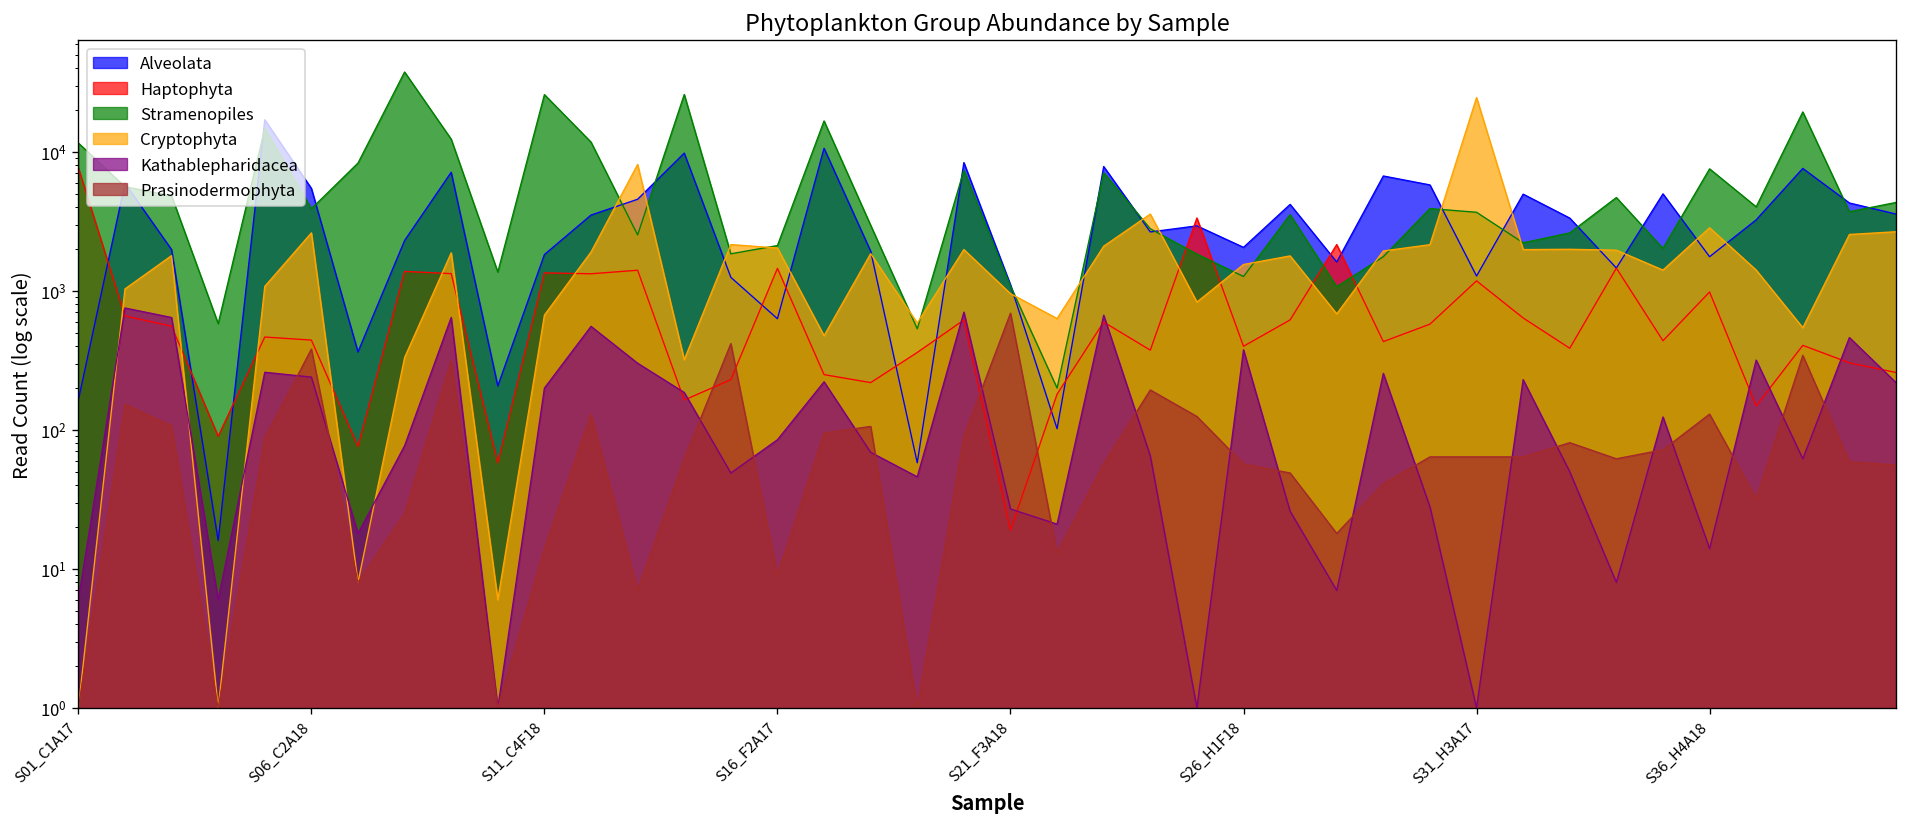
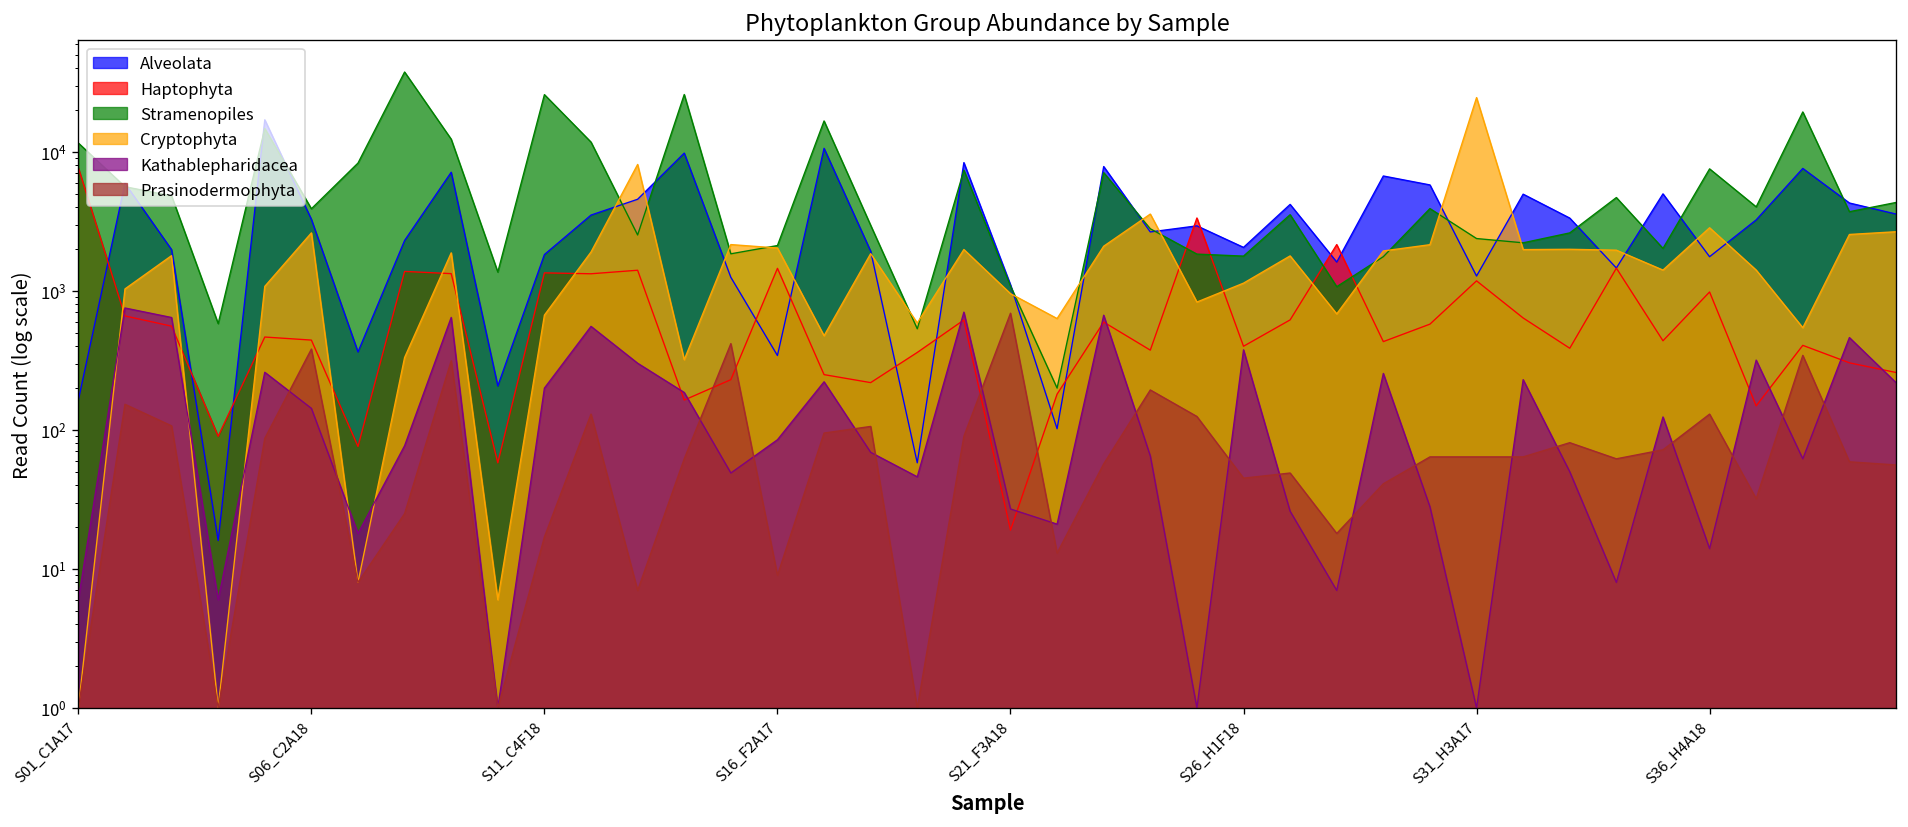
  {
    "Alveolata": {
      "S01_C1A17": 160,
-     "S06_C2A18": 5000,
+     "S06_C2A18": 3300,
      "S11_C4F18": 1800,
-     "S16_F2A17": 600,
+     "S16_F2A17": 340,
      "S26_H1F18": 2100,
      "S31_H3A17": 1300,
      "S36_H4A18": 1800
    },
    "Haptophyta": {
      "S01_C1A17": 8000,
      "S06_C2A18": 440,
      "S11_C4F18": 1300,
      "S16_F2A17": 1500,
      "S21_F3A18": 19,
      "S26_H1F18": 400,
      "S31_H3A17": 1200,
      "S36_H4A18": 1000
    },
    "Stramenopiles": {
      "S01_C1A17": 12000,
      "S06_C2A18": 3900,
      "S11_C4F18": 26000,
-     "S26_H1F18": 1300,
-     "S31_H3A17": 3700,
+     "S26_H1F18": 1800,
+     "S31_H3A17": 2400,
      "S36_H4A18": 8000
    },
    "Cryptophyta": {
      "S06_C2A18": 2600,
      "S11_C4F18": 700,
      "S21_F3A18": 1000,
-     "S26_H1F18": 1600,
+     "S26_H1F18": 1100,
      "S31_H3A17": 25000,
      "S36_H4A18": 2800
    },
    "Kathablepharidacea": {
      "S01_C1A17": 6,
-     "S06_C2A18": 240,
+     "S06_C2A18": 140,
      "S11_C4F18": 200,
      "S16_F2A17": 90,
      "S21_F3A18": 27,
      "S26_H1F18": 380,
      "S31_H3A17": 1,
      "S36_H4A18": 14
    },
    "Prasinodermophyta": {
      "S06_C2A18": 380,
-     "S11_C4F18": 14,
+     "S11_C4F18": 17,
      "S16_F2A17": 9,
      "S21_F3A18": 700,
-     "S26_H1F18": 60,
+     "S26_H1F18": 45,
      "S31_H3A17": 60,
      "S36_H4A18": 130
    }
  }
